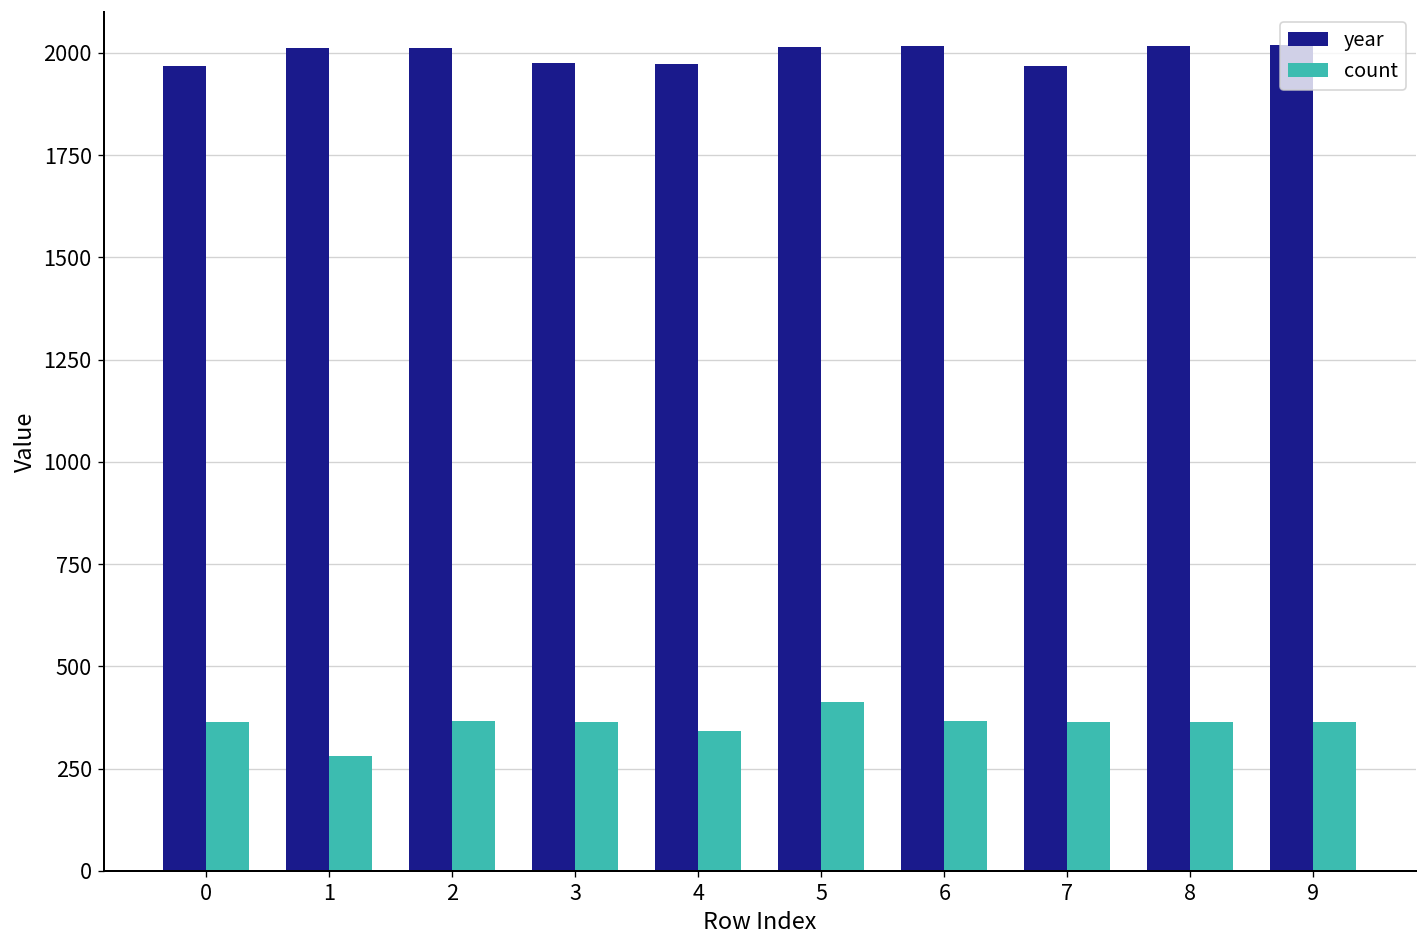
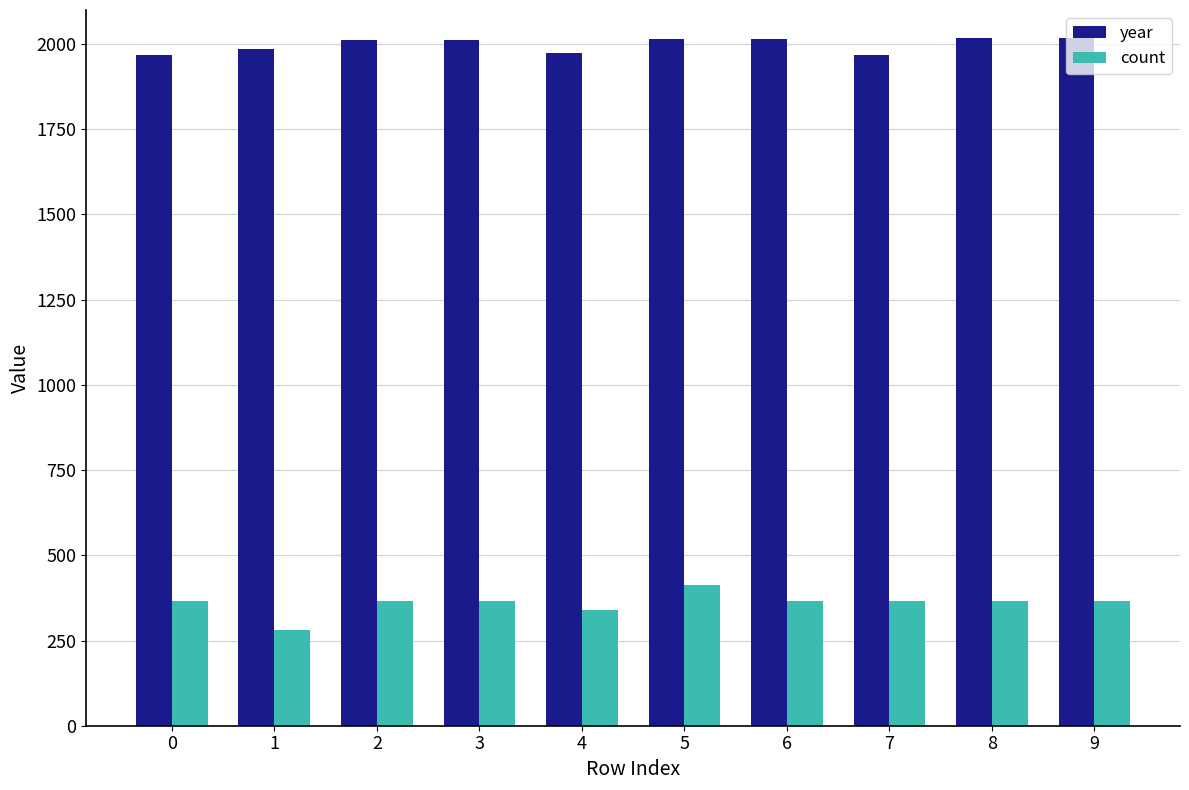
  {
    "year": {
      "0": 1970,
-     "1": 2010,
+     "1": 1990,
      "2": 2010,
-     "3": 1980,
+     "3": 2010,
      "4": 1970,
      "5": 2020,
      "6": 2020,
      "7": 1970,
      "8": 2020
    },
    "count": {
      "0": 370,
      "1": 280,
      "2": 370,
      "3": 370,
      "4": 340,
      "5": 410,
      "6": 370,
      "7": 370,
      "8": 370,
      "9": 370
    }
  }
